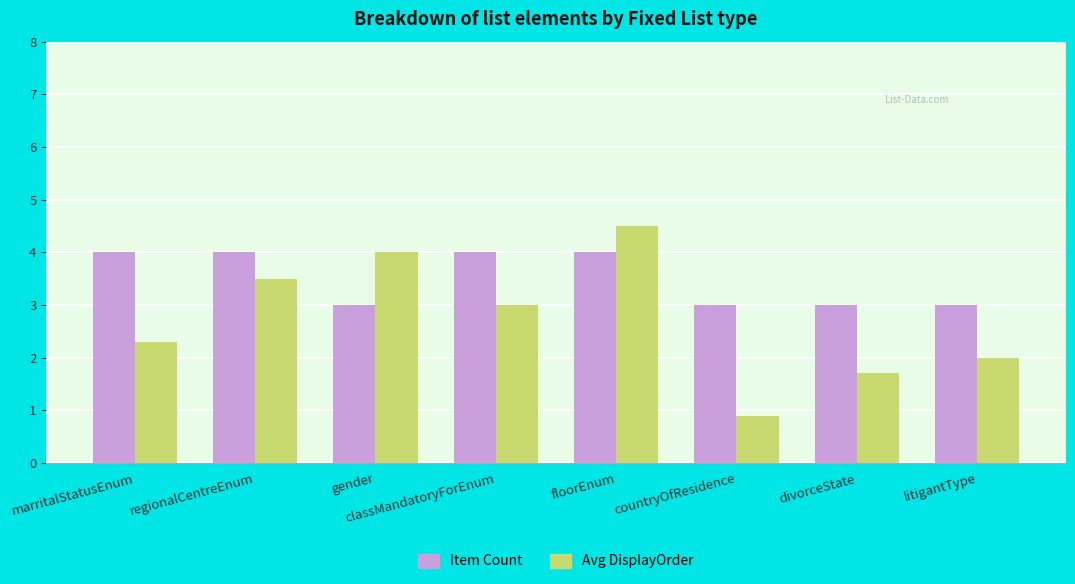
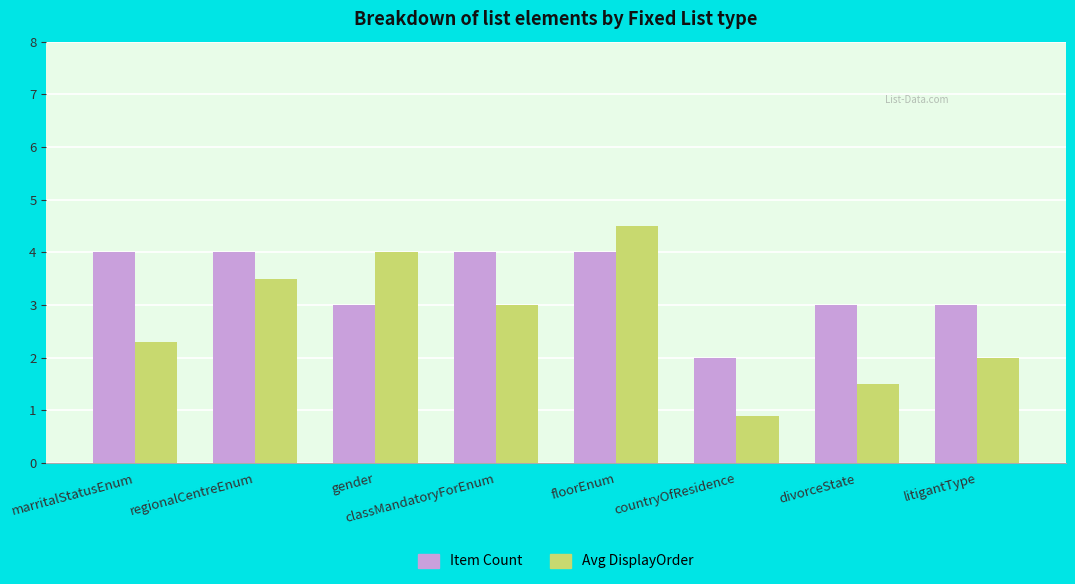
  {
    "Item Count": {
      "marritalStatusEnum": 4,
      "regionalCentreEnum": 4,
      "gender": 3,
      "classMandatoryForEnum": 4,
      "floorEnum": 4,
-     "countryOfResidence": 3,
+     "countryOfResidence": 2,
      "divorceState": 3,
      "litigantType": 3
    },
    "Avg DisplayOrder": {
      "marritalStatusEnum": 2.3,
      "regionalCentreEnum": 3.5,
      "gender": 4.0,
      "classMandatoryForEnum": 3.0,
      "floorEnum": 4.5,
      "countryOfResidence": 0.9,
-     "divorceState": 1.7,
+     "divorceState": 1.5,
      "litigantType": 2.0
    }
  }
